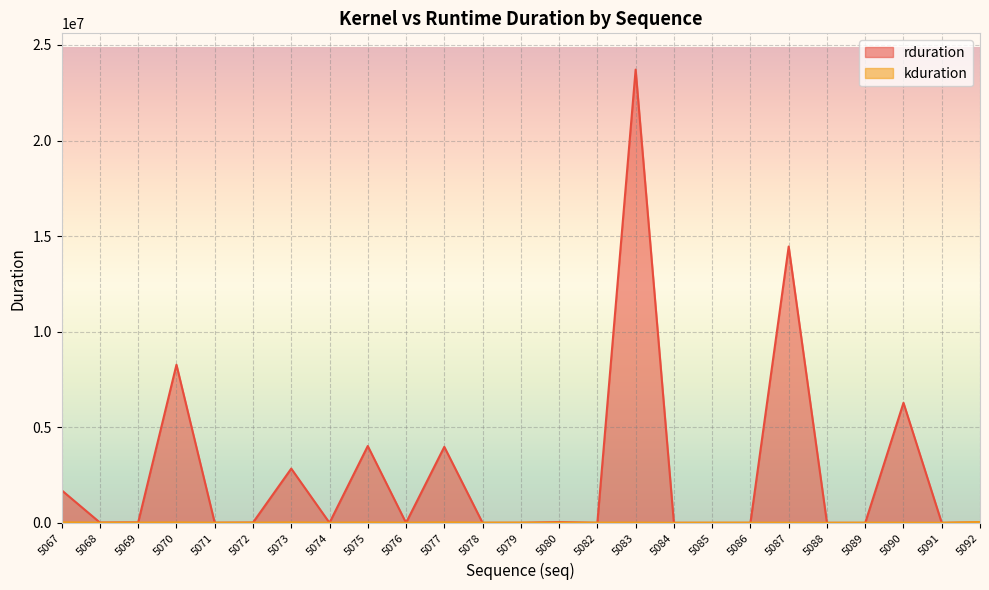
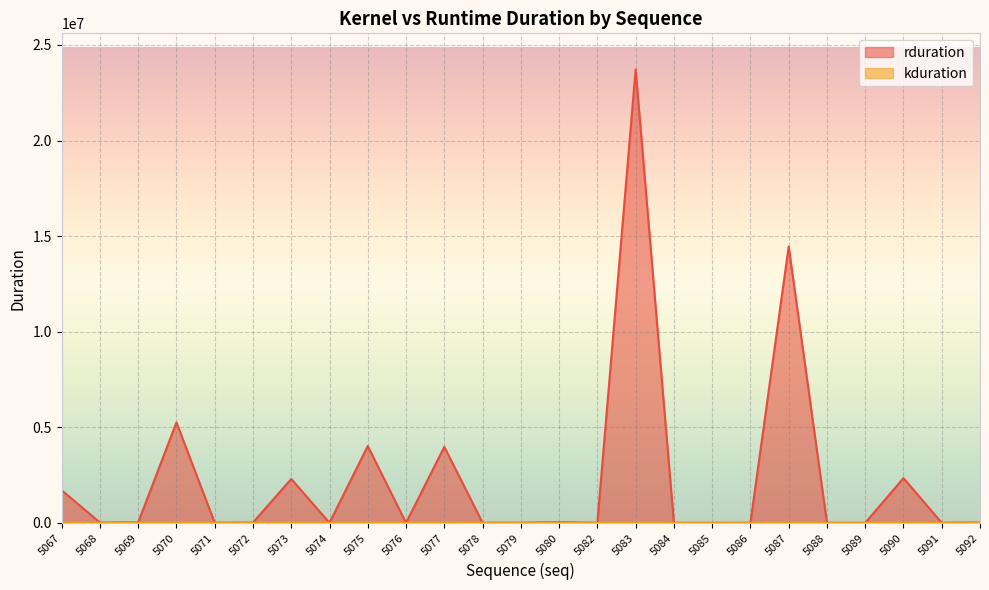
  {
    "rduration": {
      "5067": 1700000,
-     "5070": 8300000,
-     "5073": 2800000,
+     "5070": 5300000,
+     "5073": 2300000,
      "5075": 4000000,
      "5077": 4000000,
      "5083": 23700000,
      "5087": 14500000,
-     "5090": 6300000
+     "5090": 2300000
    },
    "kduration": {
      "5067": 0,
      "5070": 0,
      "5073": 0,
      "5075": 0,
      "5077": 0,
      "5083": 0,
      "5087": 0,
      "5090": 0
    }
  }
